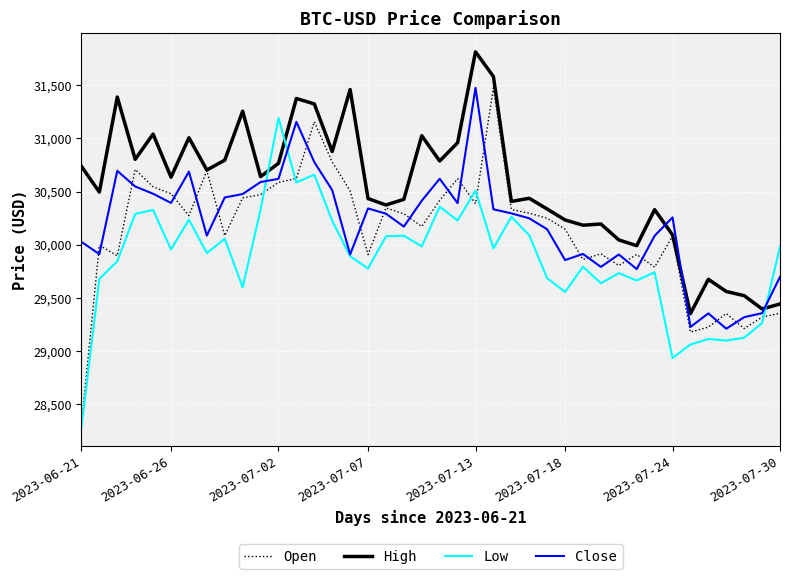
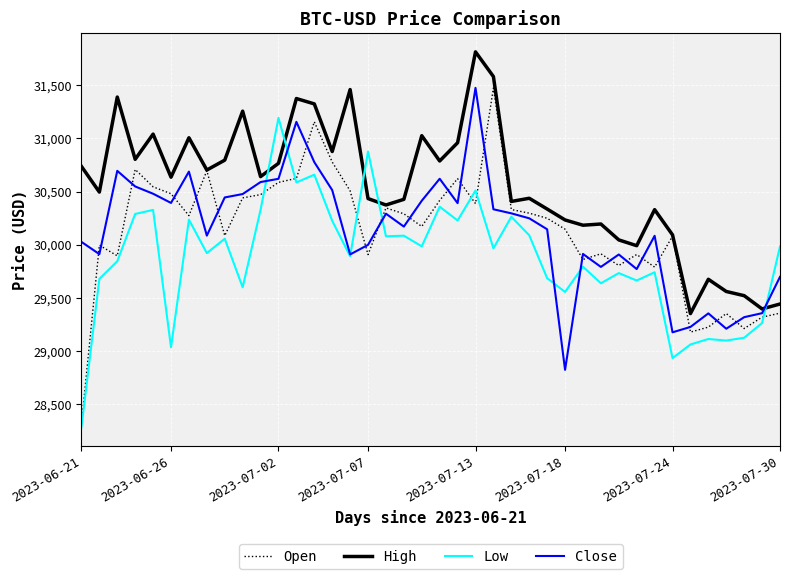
  {
    "Low": {
      "2023-06-21": "28,280",
-     "2023-06-26": "29,960",
+     "2023-06-26": "29,040",
      "2023-07-02": "31,190",
-     "2023-07-07": "29,780",
+     "2023-07-07": "30,880",
      "2023-07-13": "30,510",
      "2023-07-18": "29,560",
      "2023-07-24": "28,930",
      "2023-07-30": "29,980"
    },
    "Close": {
      "2023-06-21": "30,030",
      "2023-06-26": "30,390",
      "2023-07-02": "30,620",
-     "2023-07-07": "30,340",
+     "2023-07-07": "30,000",
      "2023-07-13": "31,480",
-     "2023-07-18": "29,860",
-     "2023-07-24": "30,260",
+     "2023-07-18": "28,820",
+     "2023-07-24": "29,180",
      "2023-07-30": "29,700"
    }
  }
